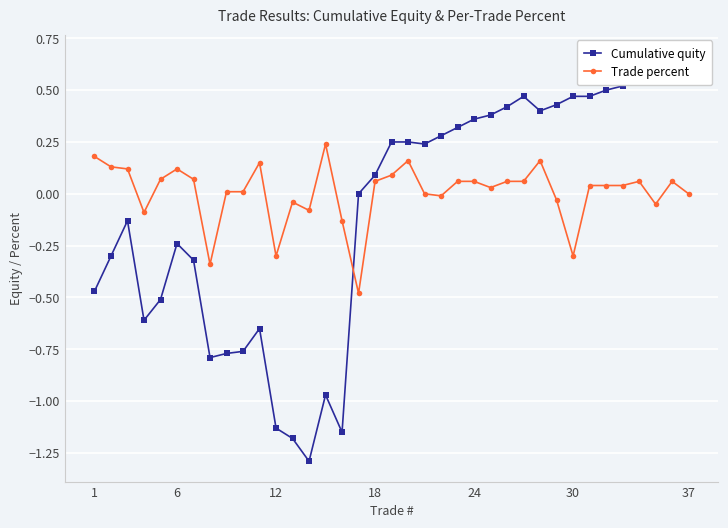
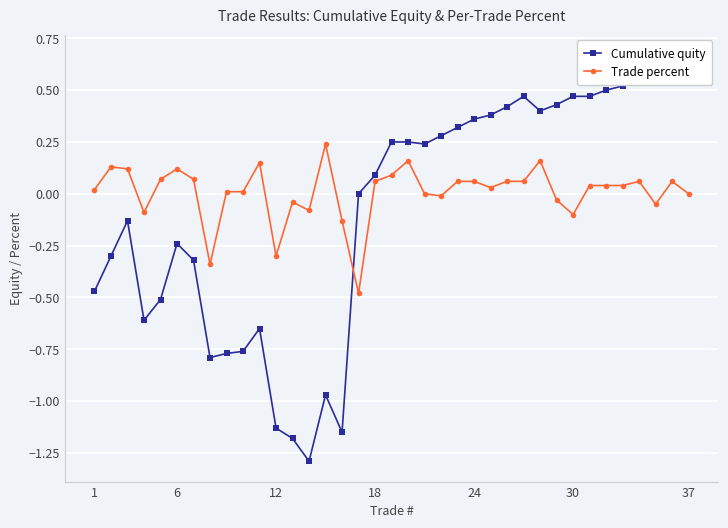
  {
    "Cumulative quity": {
      "1": -0.47,
      "6": -0.24,
      "12": -1.13,
      "18": 0.09,
      "24": 0.36,
      "30": 0.47
    },
    "Trade percent": {
-     "1": 0.18,
+     "1": 0.02,
      "6": 0.12,
      "12": -0.30,
      "18": 0.06,
      "24": 0.06,
-     "30": -0.3,
+     "30": -0.1,
      "37": 0.00
    }
  }
